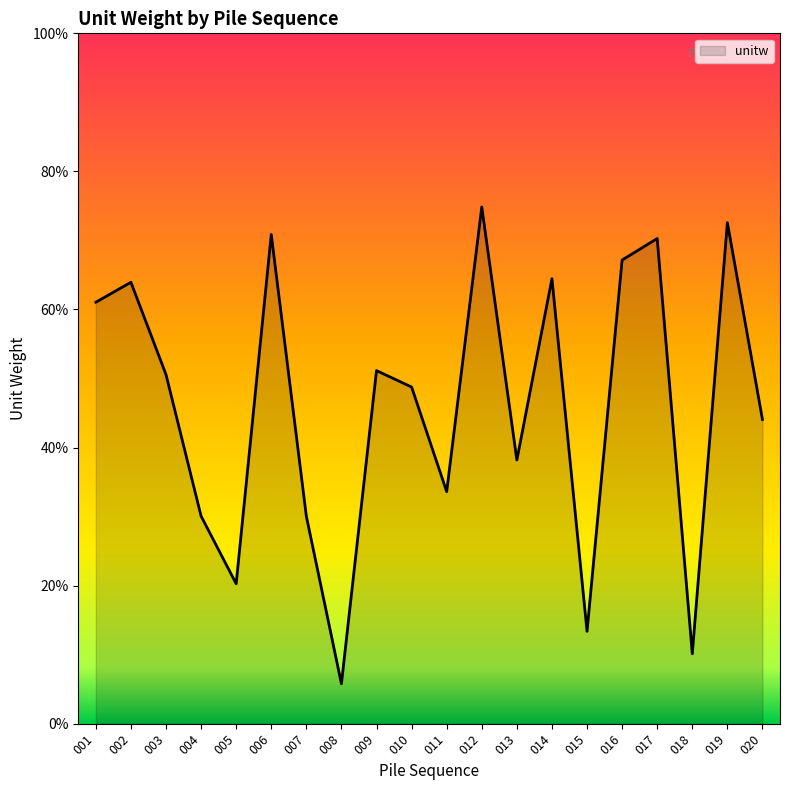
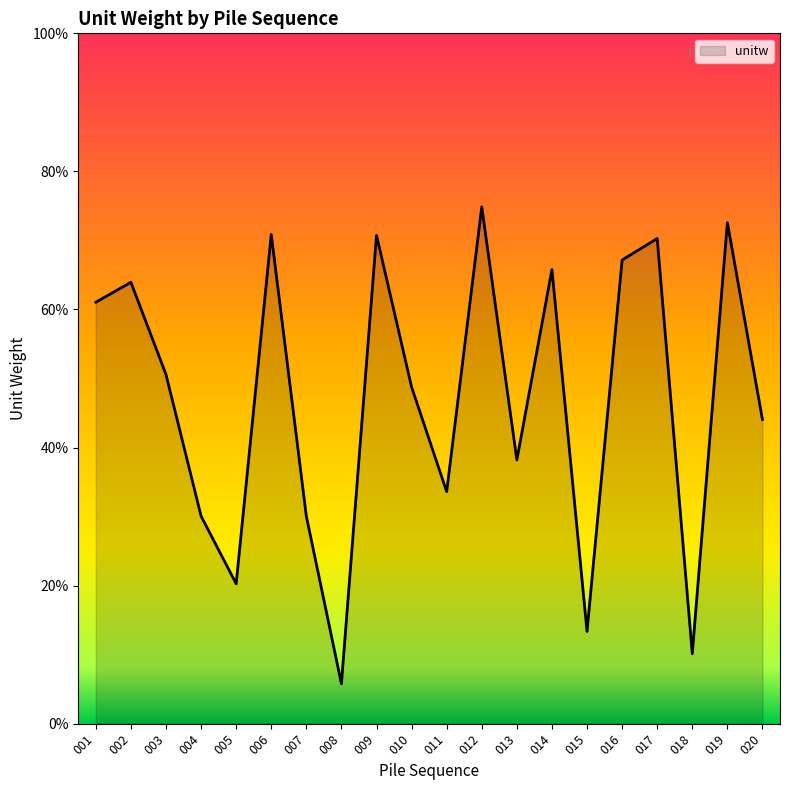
  {
    "001": "61%",
    "002": "64%",
    "003": "51%",
    "004": "30%",
    "005": "20%",
    "006": "71%",
    "007": "30%",
    "008": "6%",
-   "009": "51%",
+   "009": "71%",
    "010": "49%",
    "011": "34%",
    "012": "75%",
    "013": "38%",
-   "014": "64%",
+   "014": "66%",
    "015": "13%",
    "016": "67%",
    "017": "70%",
    "018": "10%",
    "019": "73%",
    "020": "44%"
  }
